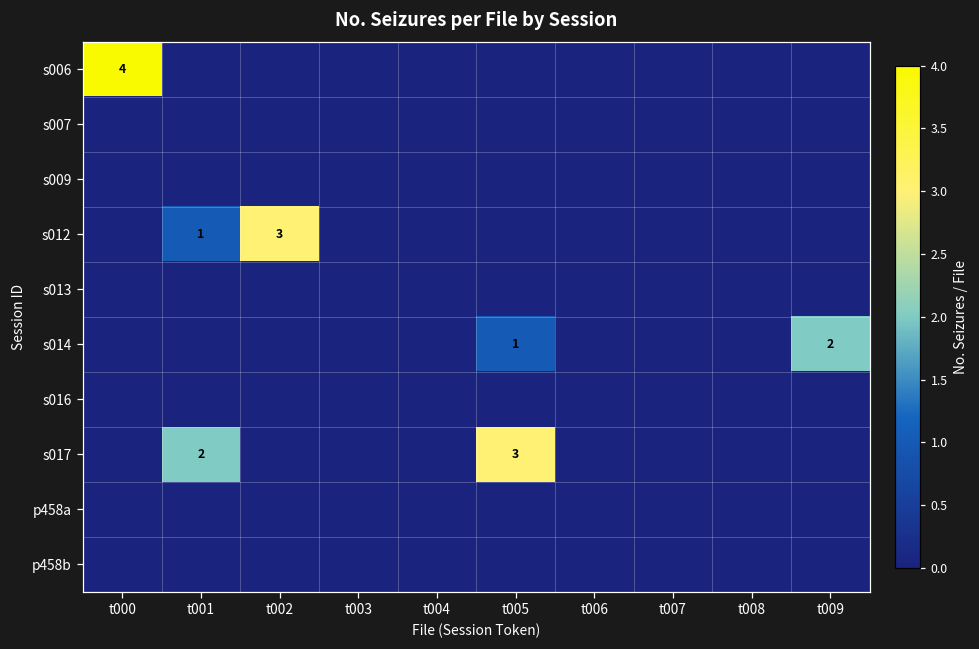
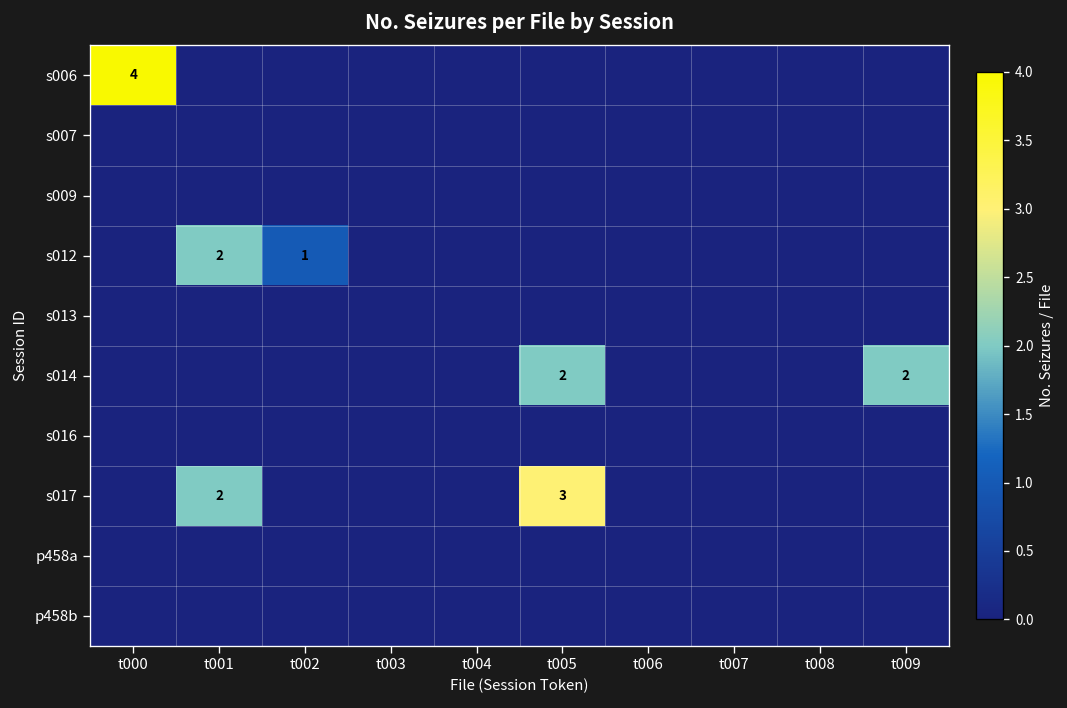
  {
    "s006": {
      "t000": 4
    },
    "s012": {
-     "t001": 1,
-     "t002": 3
+     "t001": 2,
+     "t002": 1
    },
    "s014": {
-     "t005": 1,
+     "t005": 2,
      "t009": 2
    },
    "s017": {
      "t001": 2,
      "t005": 3
    }
  }
